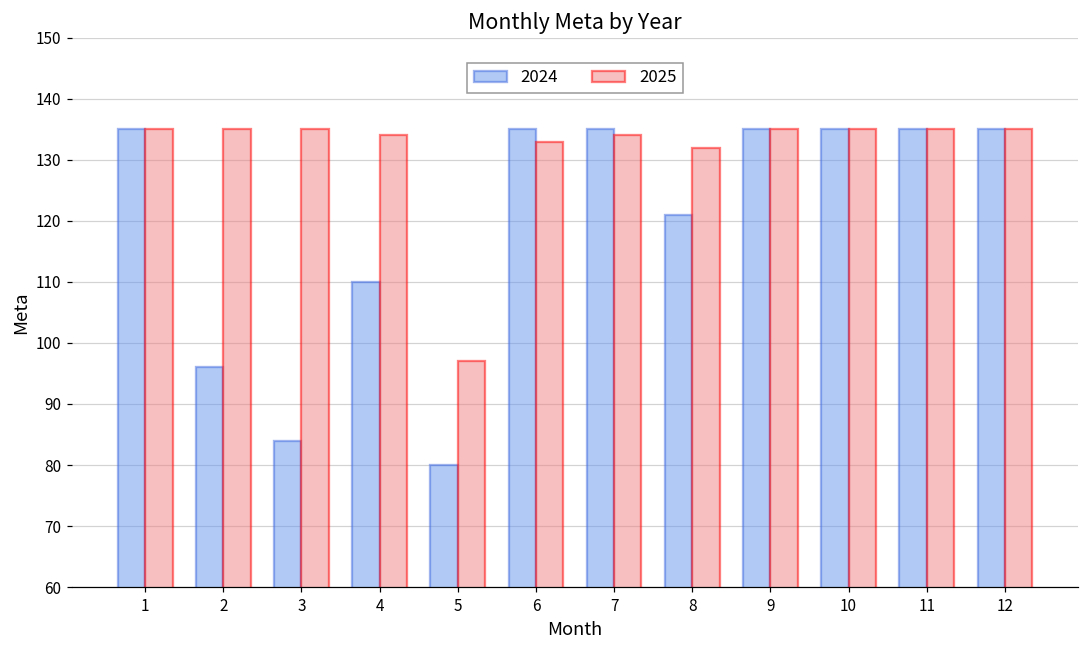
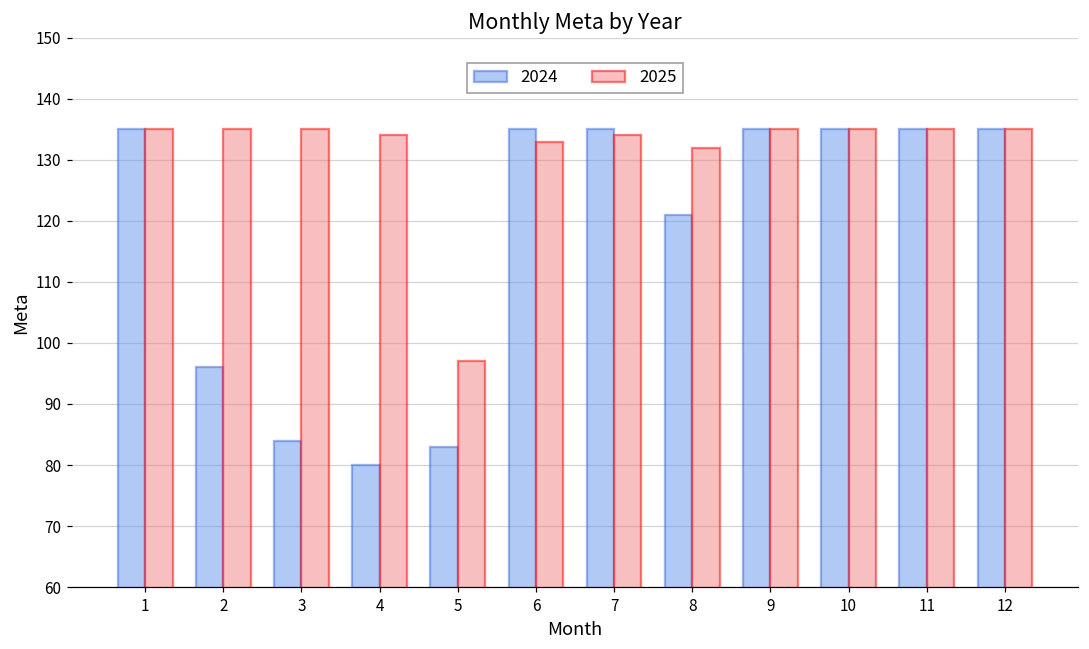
  {
    "2024": {
      "1": 135,
      "2": 96,
      "3": 84,
-     "4": 110,
-     "5": 80,
+     "4": 80,
+     "5": 83,
      "6": 135,
      "7": 135,
      "8": 121,
      "9": 135,
      "10": 135,
      "11": 135,
      "12": 135
    },
    "2025": {
      "1": 135,
      "2": 135,
      "3": 135,
      "4": 134,
      "5": 97,
      "6": 133,
      "7": 134,
      "8": 132,
      "9": 135,
      "10": 135,
      "11": 135,
      "12": 135
    }
  }
